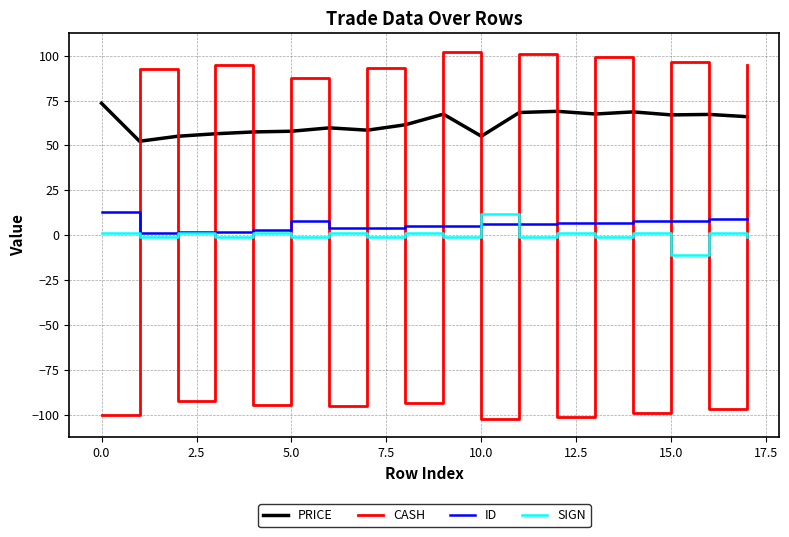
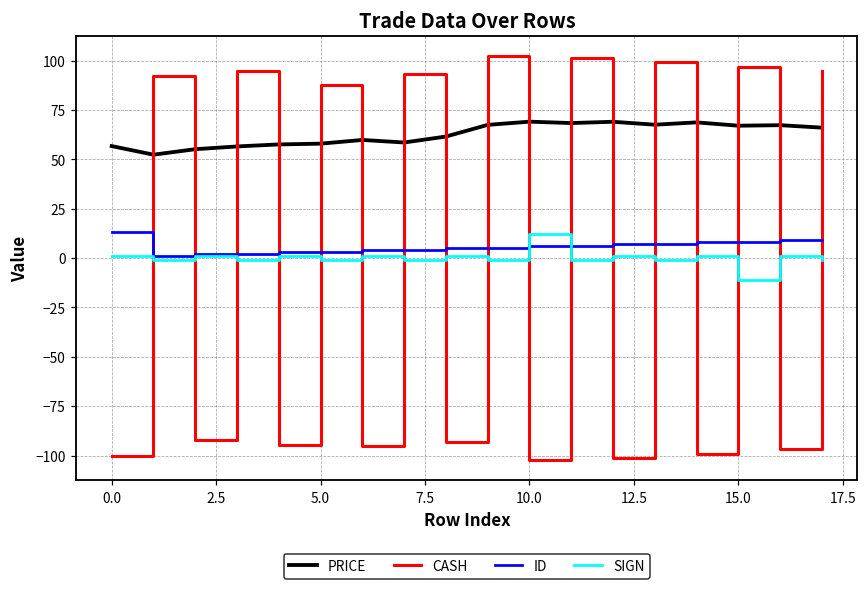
  {
    "PRICE": {
-     "0.0": 73,
+     "0.0": 57,
      "5.0": 58,
-     "10.0": 55,
+     "10.0": 69,
      "15.0": 67
    },
    "CASH": {
      "0.0": -100,
      "5.0": 87,
      "10.0": -102,
      "15.0": 97
    },
    "ID": {
      "0.0": 13,
-     "5.0": 8,
+     "5.0": 3,
      "10.0": 6,
      "15.0": 8
    },
    "SIGN": {
      "0.0": 1,
      "5.0": -1,
      "10.0": 12,
      "15.0": -11
    }
  }
